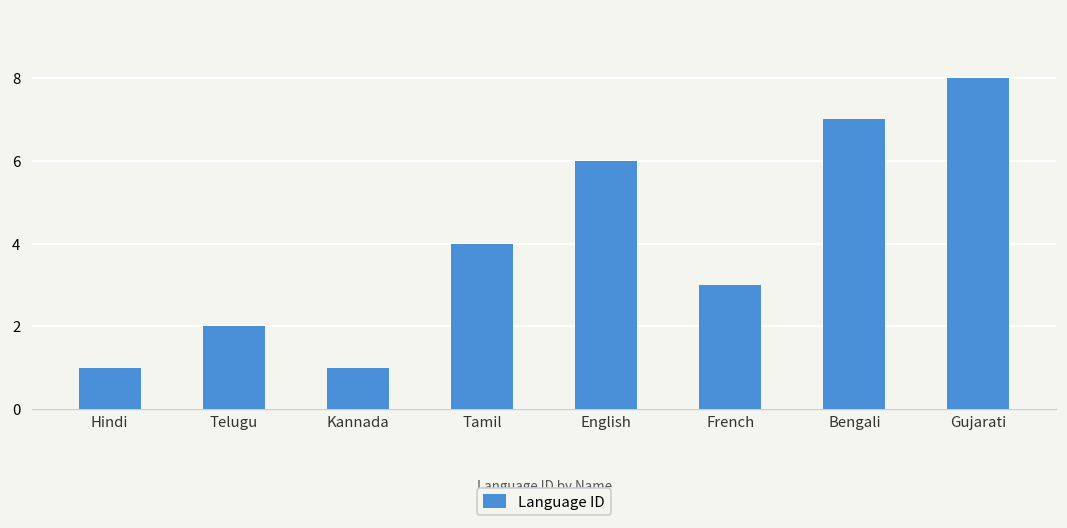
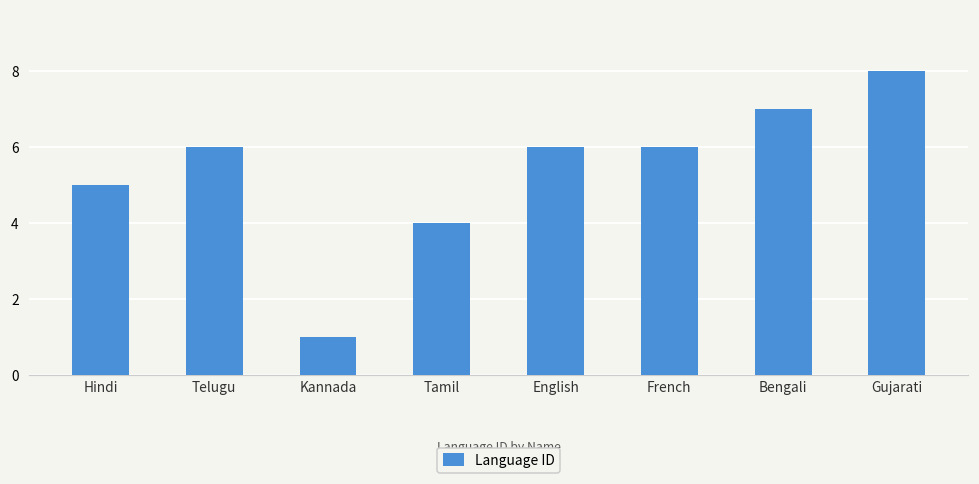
  {
-   "Hindi": 1,
-   "Telugu": 2,
+   "Hindi": 5,
+   "Telugu": 6,
    "Kannada": 1,
    "Tamil": 4,
    "English": 6,
-   "French": 3,
+   "French": 6,
    "Bengali": 7,
    "Gujarati": 8
  }
